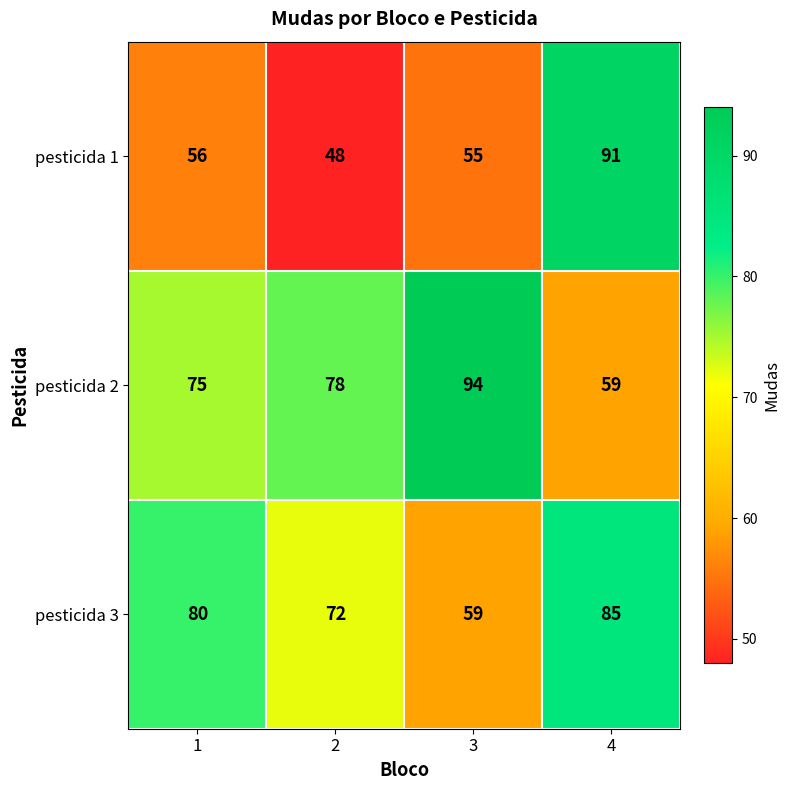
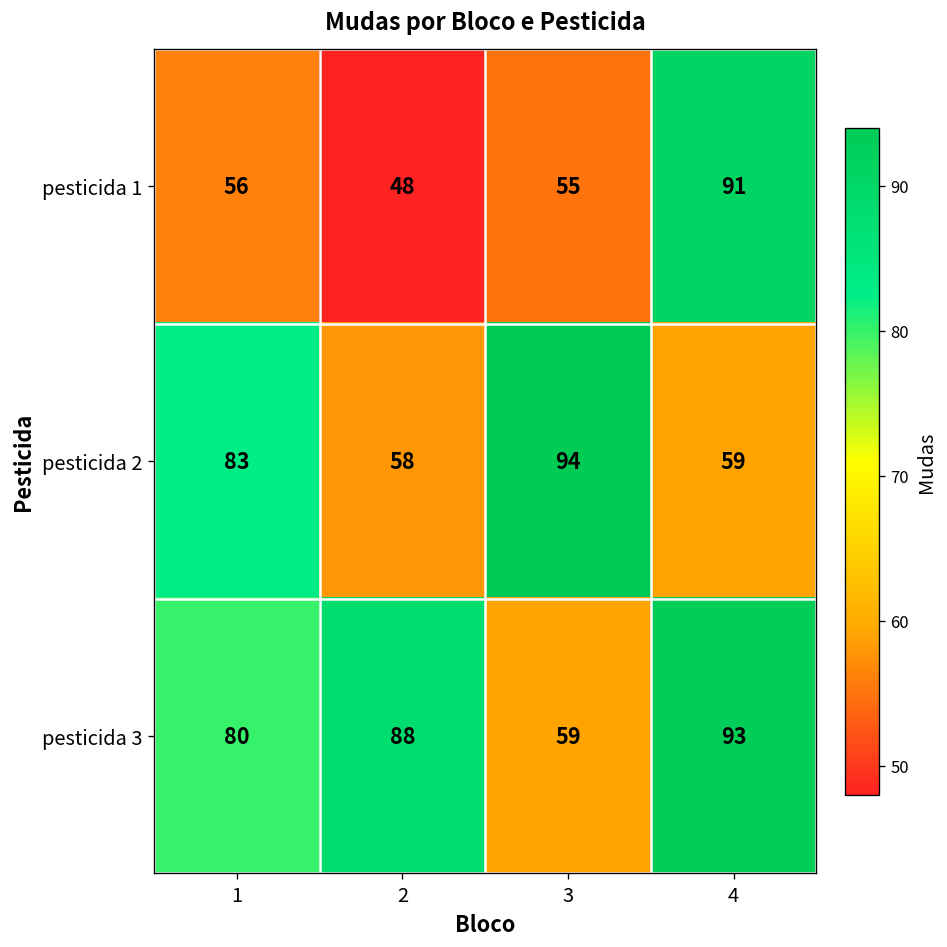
  {
    "pesticida 1": {
      "1": 56,
      "2": 48,
      "3": 55,
      "4": 91
    },
    "pesticida 2": {
-     "1": 75,
-     "2": 78,
+     "1": 83,
+     "2": 58,
      "3": 94,
      "4": 59
    },
    "pesticida 3": {
      "1": 80,
-     "2": 72,
+     "2": 88,
      "3": 59,
-     "4": 85
+     "4": 93
    }
  }
